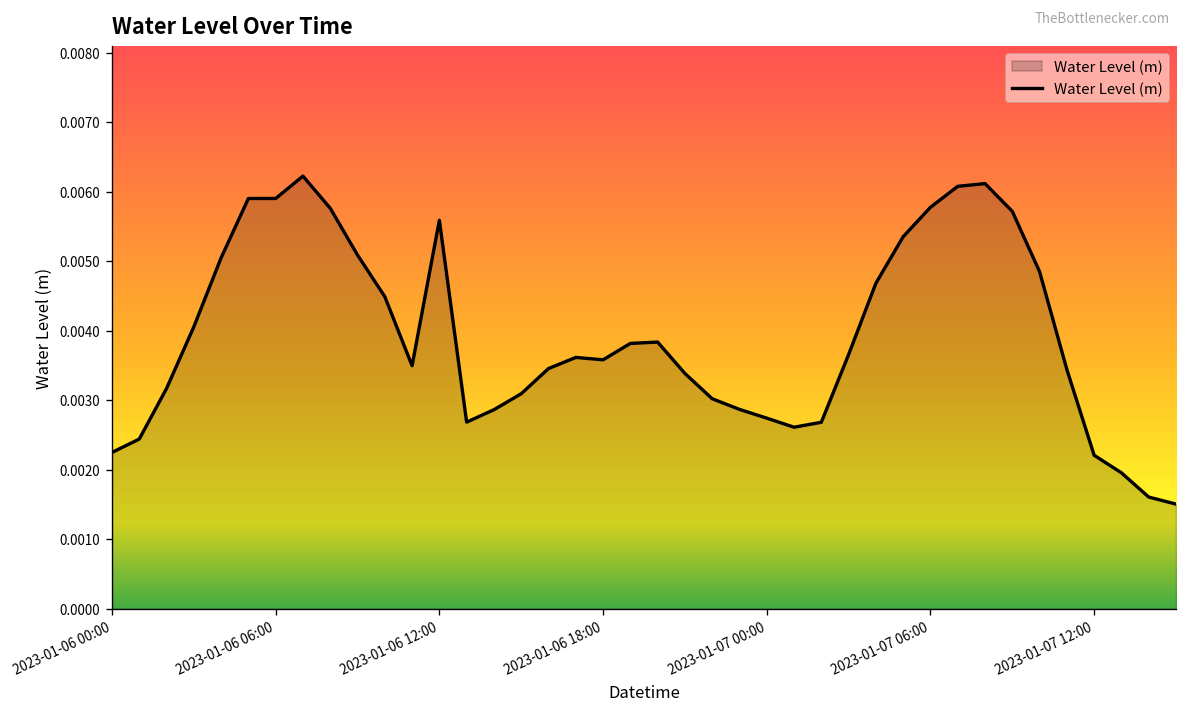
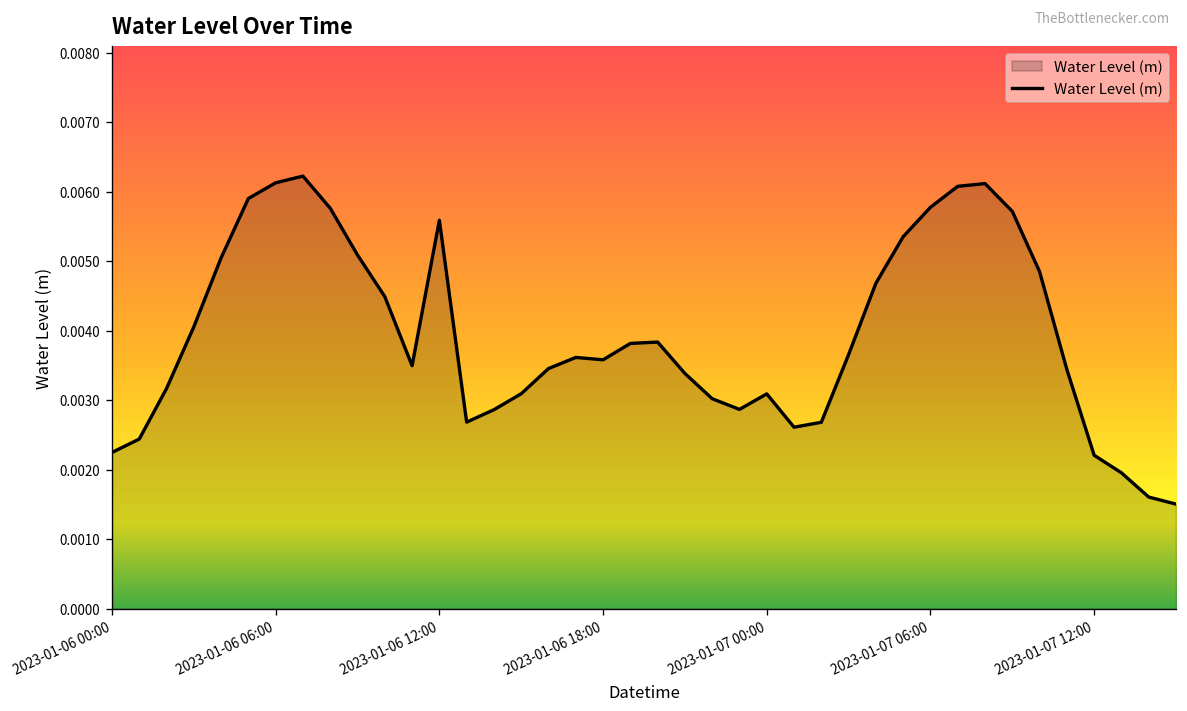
  {
    "2023-01-06 00:00": 0.0022,
-   "2023-01-06 06:00": 0.0059,
+   "2023-01-06 06:00": 0.0061,
    "2023-01-06 12:00": 0.0056,
    "2023-01-06 18:00": 0.0036,
-   "2023-01-07 00:00": 0.0027,
+   "2023-01-07 00:00": 0.0031,
    "2023-01-07 06:00": 0.0058,
    "2023-01-07 12:00": 0.0022
  }
